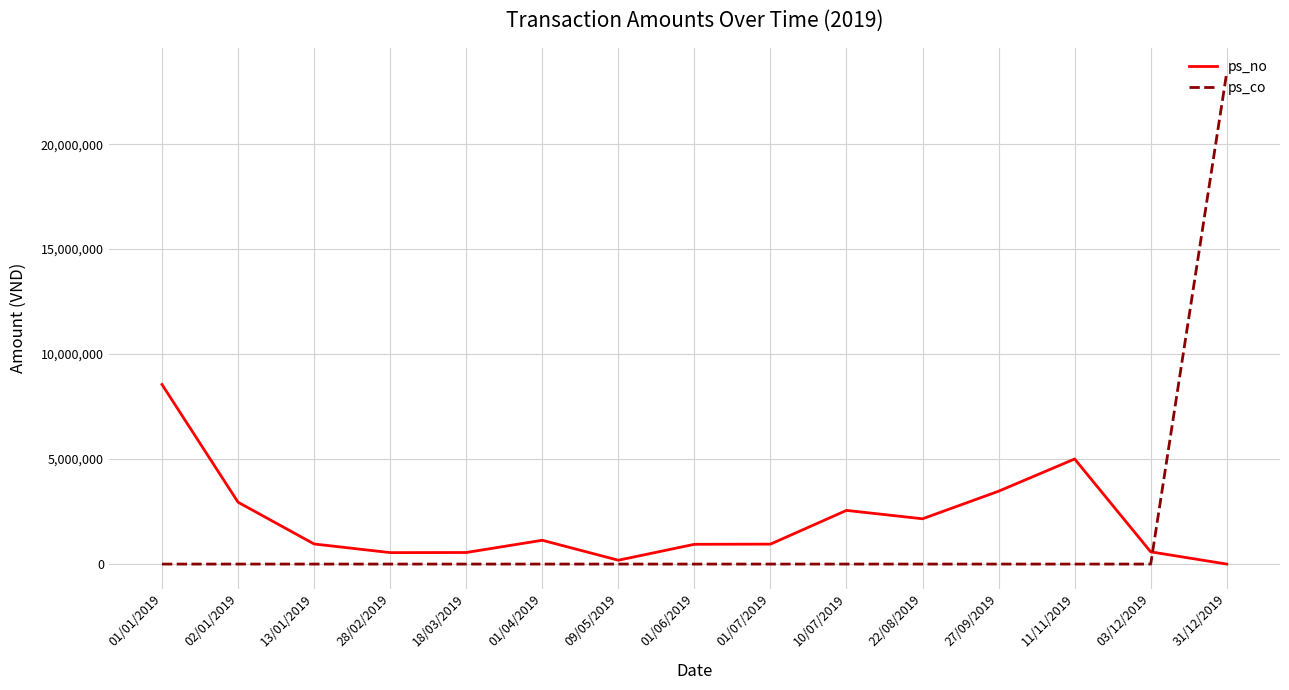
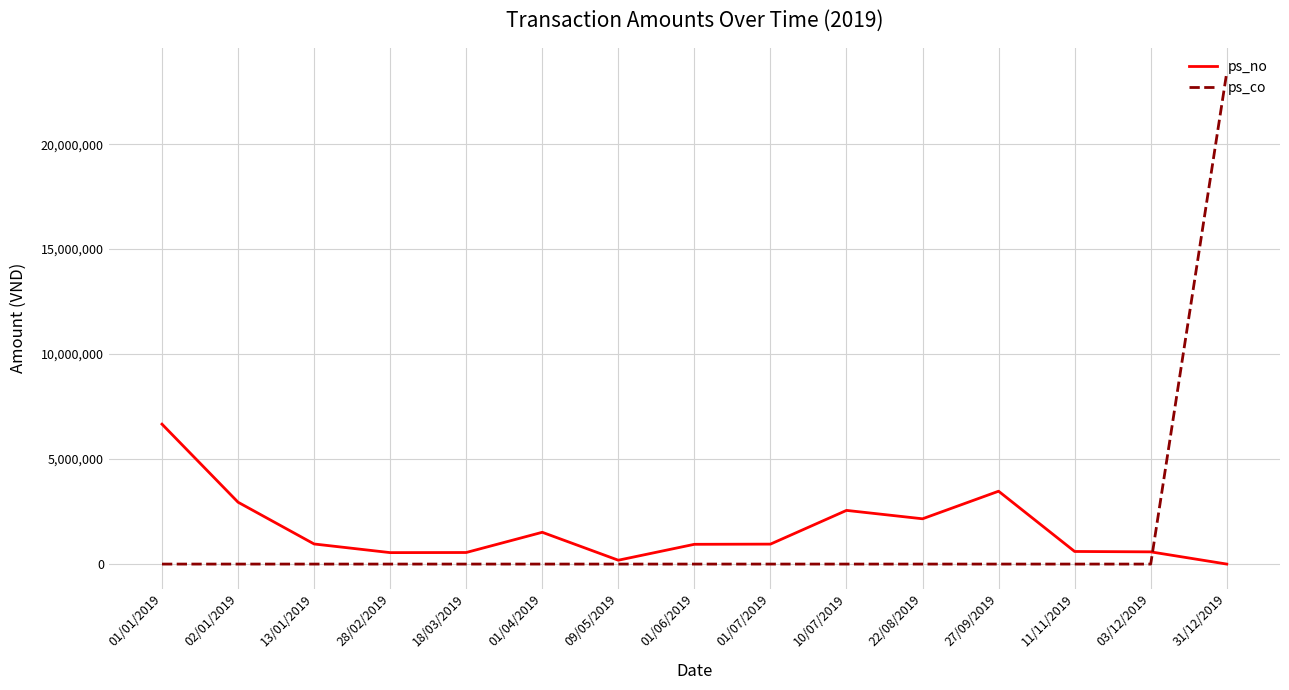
  {
    "ps_no": {
-     "01/01/2019": "8,600,000",
+     "01/01/2019": "6,700,000",
      "02/01/2019": "2,900,000",
      "13/01/2019": "1,000,000",
      "28/02/2019": "500,000",
      "18/03/2019": "600,000",
-     "01/04/2019": "1,100,000",
+     "01/04/2019": "1,500,000",
      "09/05/2019": "200,000",
      "01/06/2019": "900,000",
      "01/07/2019": "1,000,000",
      "10/07/2019": "2,600,000",
      "22/08/2019": "2,200,000",
      "27/09/2019": "3,500,000",
-     "11/11/2019": "5,000,000",
+     "11/11/2019": "600,000",
      "03/12/2019": "600,000",
      "31/12/2019": "0"
    },
    "ps_co": {
      "01/01/2019": "0",
      "02/01/2019": "0",
      "13/01/2019": "0",
      "28/02/2019": "0",
      "18/03/2019": "0",
      "01/04/2019": "0",
      "09/05/2019": "0",
      "01/06/2019": "0",
      "01/07/2019": "0",
      "10/07/2019": "0",
      "22/08/2019": "0",
      "27/09/2019": "0",
      "11/11/2019": "0",
      "03/12/2019": "0",
      "31/12/2019": "23,400,000"
    }
  }
